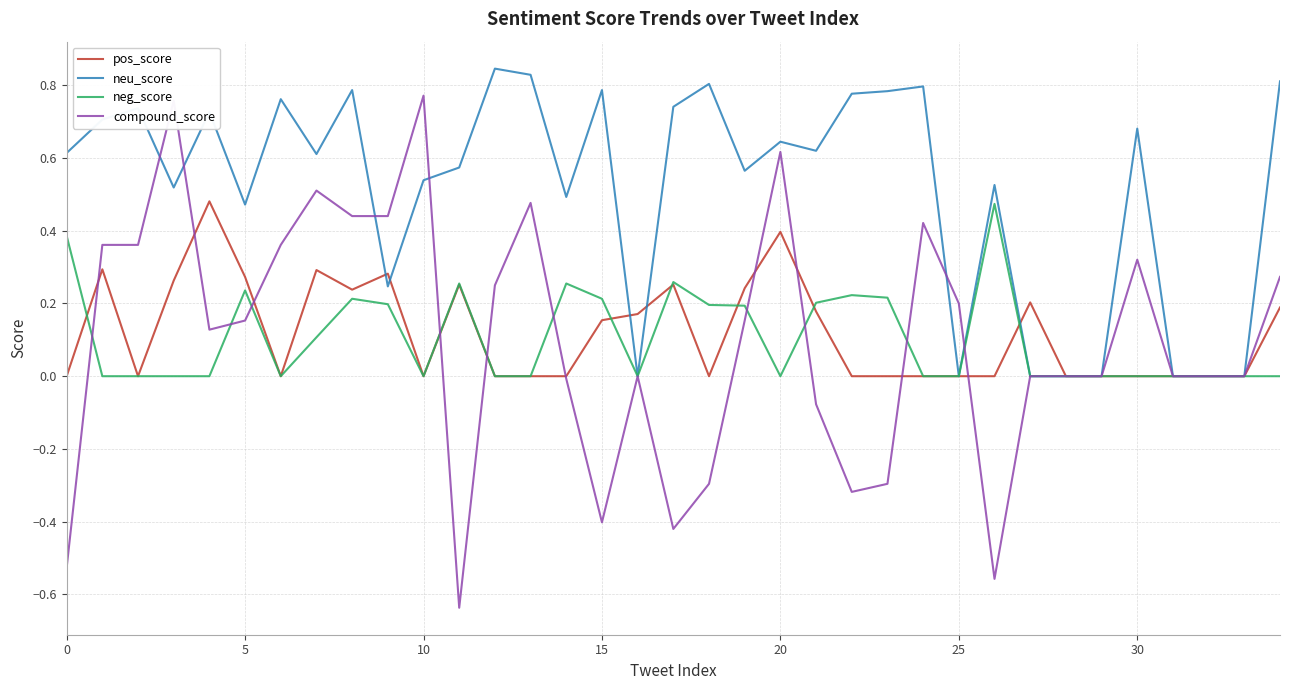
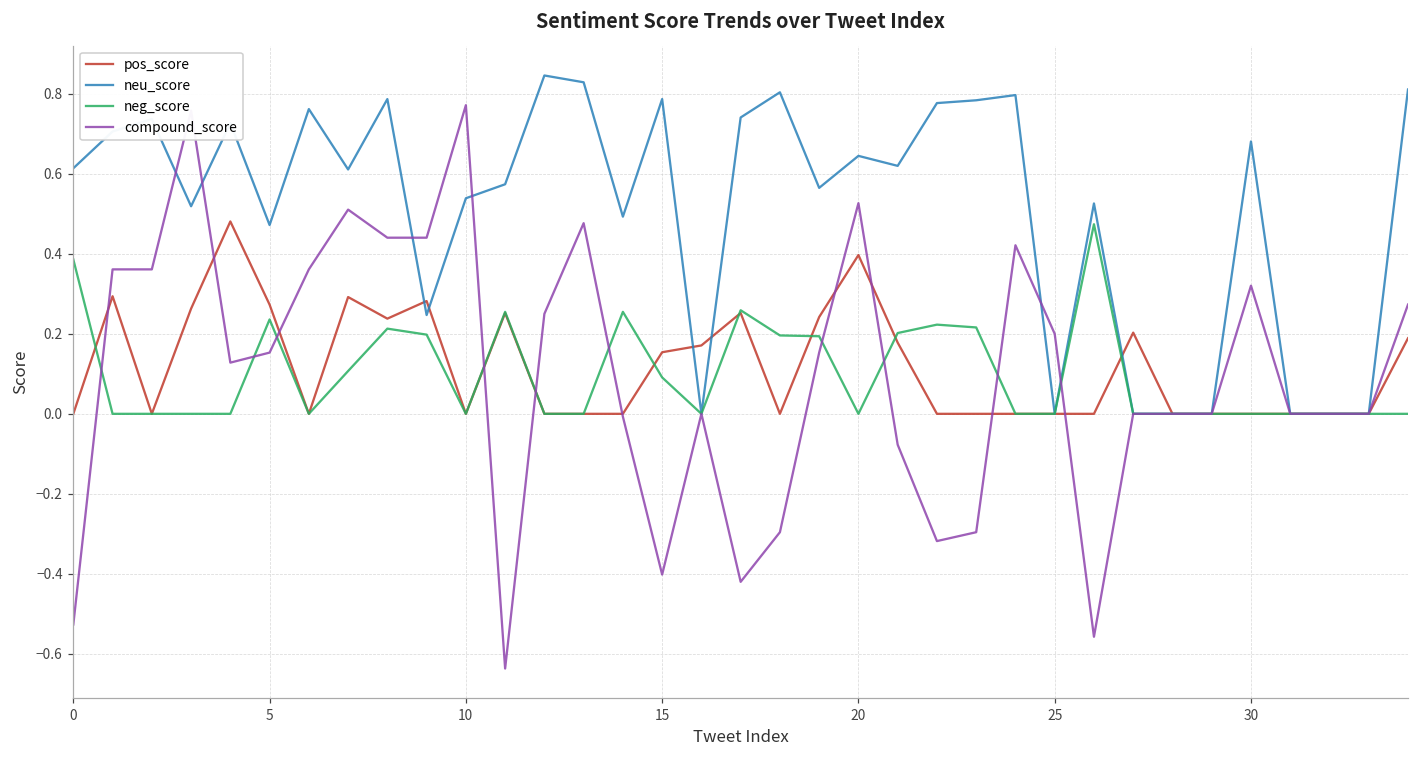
  {
    "pos_score": {
      "0": 0.00,
      "5": 0.27,
      "15": 0.15,
      "20": 0.40
    },
    "neu_score": {
      "0": 0.61,
      "5": 0.47,
      "10": 0.54,
      "15": 0.79,
      "20": 0.65,
      "30": 0.68
    },
    "neg_score": {
      "0": 0.39,
      "5": 0.24,
-     "15": 0.21,
+     "15": 0.09,
      "20": 0.00
    },
    "compound_score": {
      "0": -0.53,
      "5": 0.15,
      "10": 0.77,
      "15": -0.40,
-     "20": 0.62,
+     "20": 0.53,
      "25": 0.20,
      "30": 0.32
    }
  }
